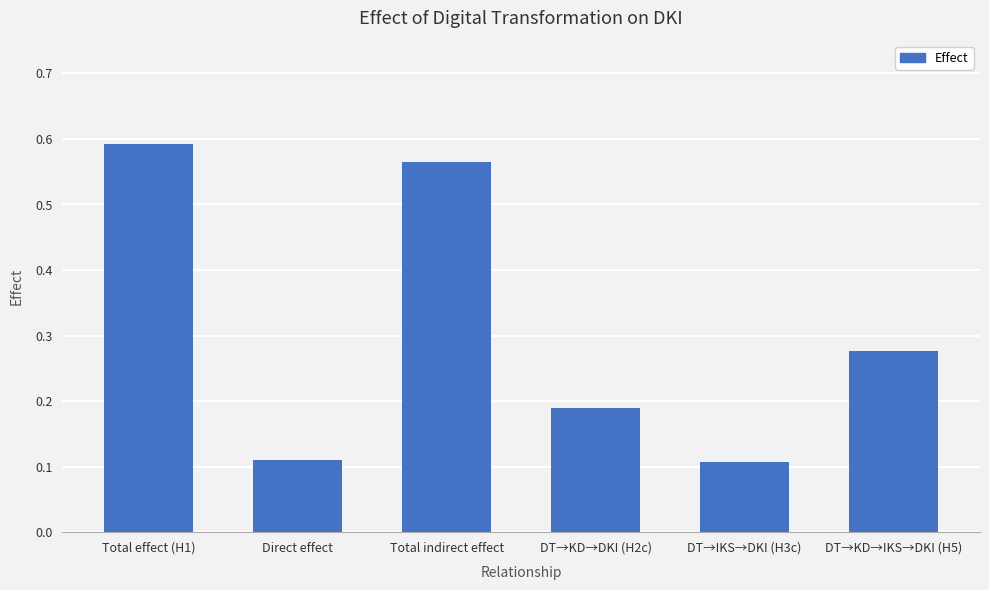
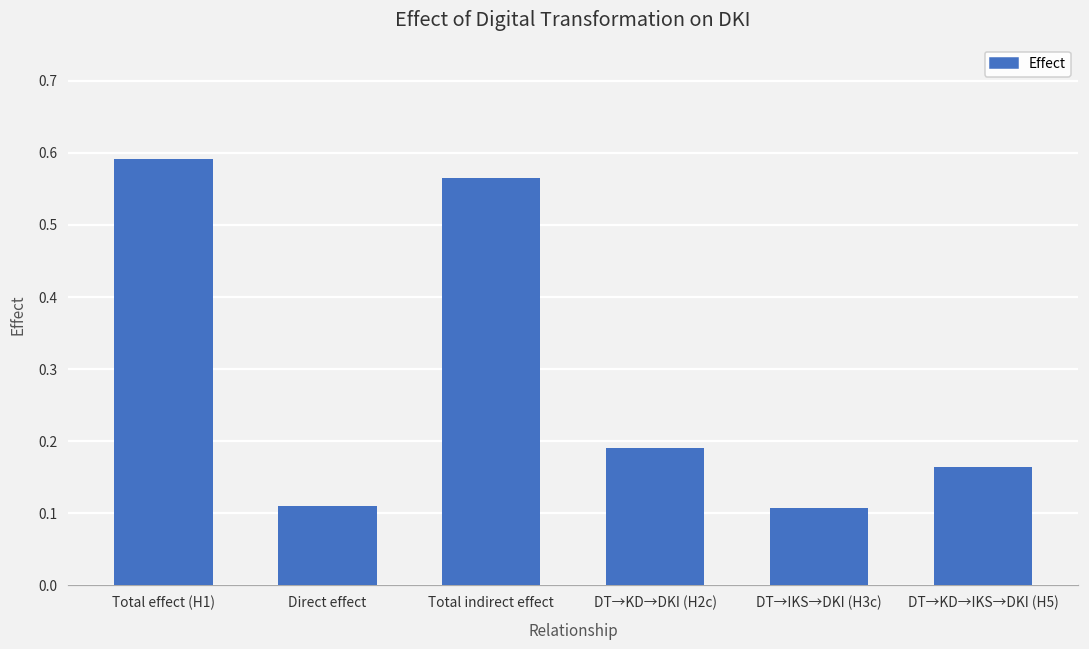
  {
    "Total effect (H1)": 0.59,
    "Direct effect": 0.11,
    "Total indirect effect": 0.57,
    "DT→KD→DKI (H2c)": 0.19,
    "DT→IKS→DKI (H3c)": 0.11,
-   "DT→KD→IKS→DKI (H5)": 0.28
+   "DT→KD→IKS→DKI (H5)": 0.16
  }
